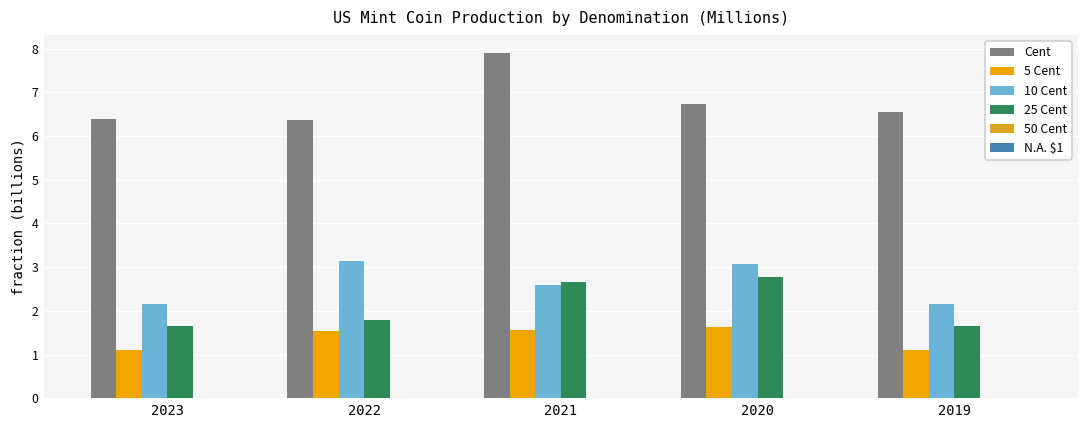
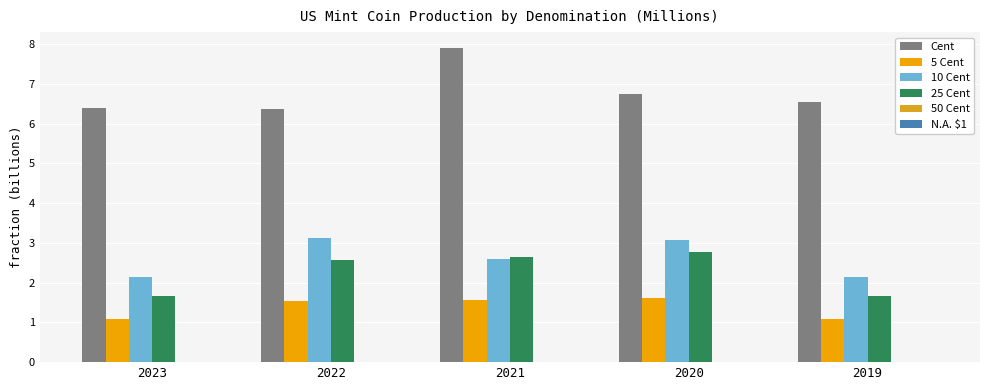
  {
    "Cent": {
      "2023": 6.4,
      "2022": 6.4,
      "2021": 7.9,
      "2020": 6.7,
      "2019": 6.5
    },
    "10 Cent": {
      "2023": 2.1,
      "2022": 3.1,
      "2021": 2.6,
      "2020": 3.1,
      "2019": 2.1
    },
    "25 Cent": {
      "2023": 1.7,
-     "2022": 1.8,
+     "2022": 2.6,
      "2021": 2.7,
      "2020": 2.8,
      "2019": 1.7
    }
  }
